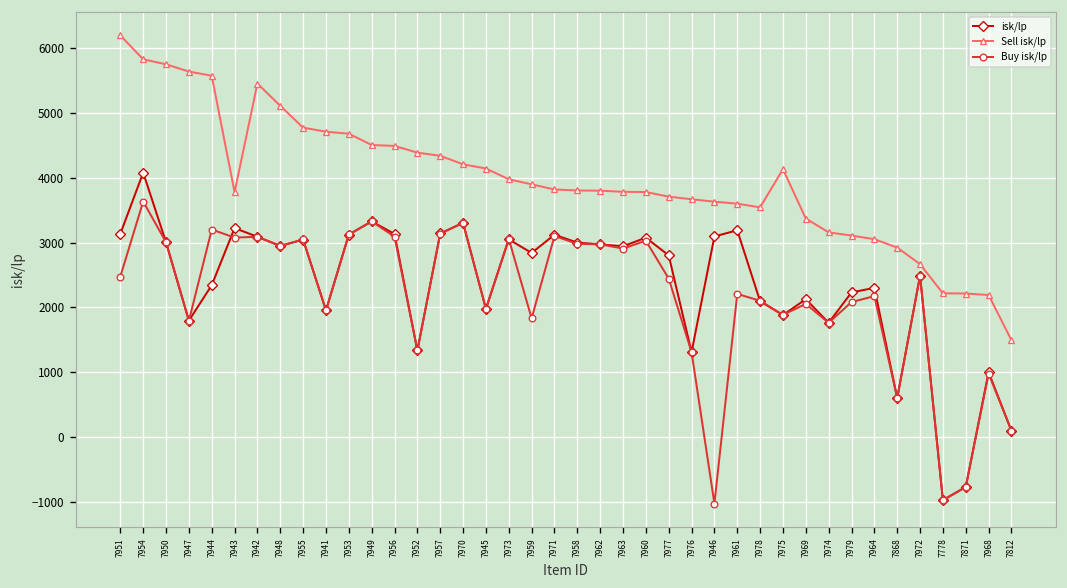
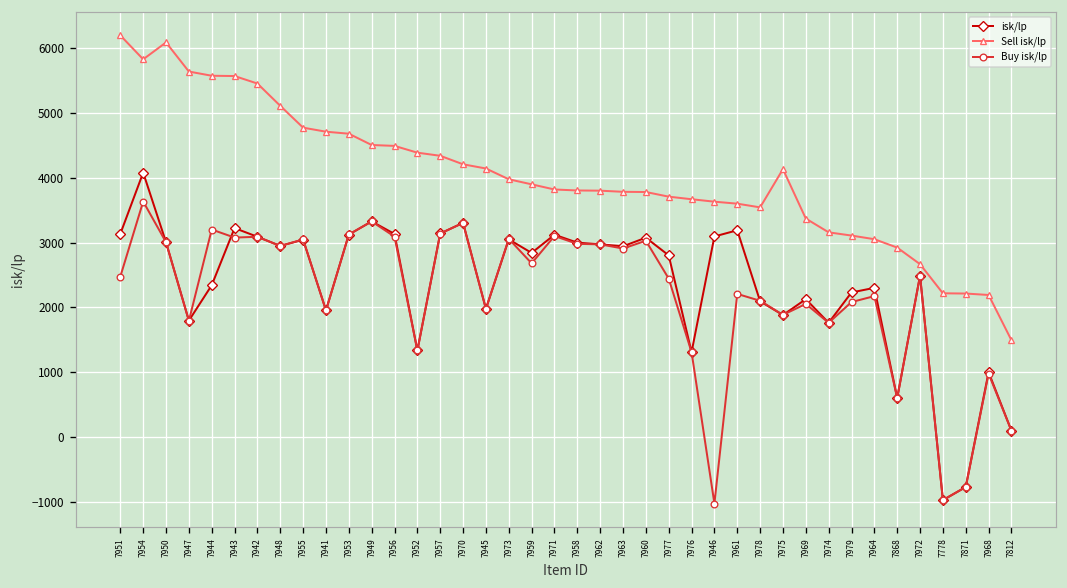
  {
    "isk/lp": {
      "7951": 3100,
      "7954": 4100,
      "7944": 2300,
      "7943": 3200,
      "7959": 2800,
      "7977": 2800,
      "7946": 3100,
      "7961": 3200,
      "7969": 2100,
      "7979": 2200,
      "7964": 2300
    },
    "Sell isk/lp": {
      "7951": 6200,
      "7954": 5800,
-     "7950": 5800,
+     "7950": 6100,
      "7947": 5600,
      "7944": 5600,
-     "7943": 3800,
+     "7943": 5600,
      "7942": 5500,
      "7948": 5100,
      "7955": 4800,
      "7941": 4700,
      "7953": 4700,
      "7949": 4500,
      "7956": 4500,
      "7952": 4400,
      "7957": 4300,
      "7970": 4200,
      "7945": 4100,
      "7973": 4000,
      "7959": 3900,
      "7971": 3800,
      "7958": 3800,
      "7962": 3800,
      "7963": 3800,
      "7960": 3800,
      "7977": 3700,
      "7976": 3700,
      "7946": 3600,
      "7961": 3600,
      "7978": 3500,
      "7975": 4100,
      "7969": 3400,
      "7974": 3200,
      "7979": 3100,
      "7964": 3100,
      "7868": 2900,
      "7972": 2700,
      "7778": 2200,
      "7871": 2200,
      "7968": 2200,
      "7812": 1500
    },
    "Buy isk/lp": {
      "7951": 2500,
      "7954": 3600,
      "7944": 3200,
      "7943": 3100,
-     "7959": 1800,
+     "7959": 2700,
      "7977": 2400,
      "7946": -1000,
      "7961": 2200,
      "7969": 2100,
      "7979": 2100,
      "7964": 2200
    }
  }
